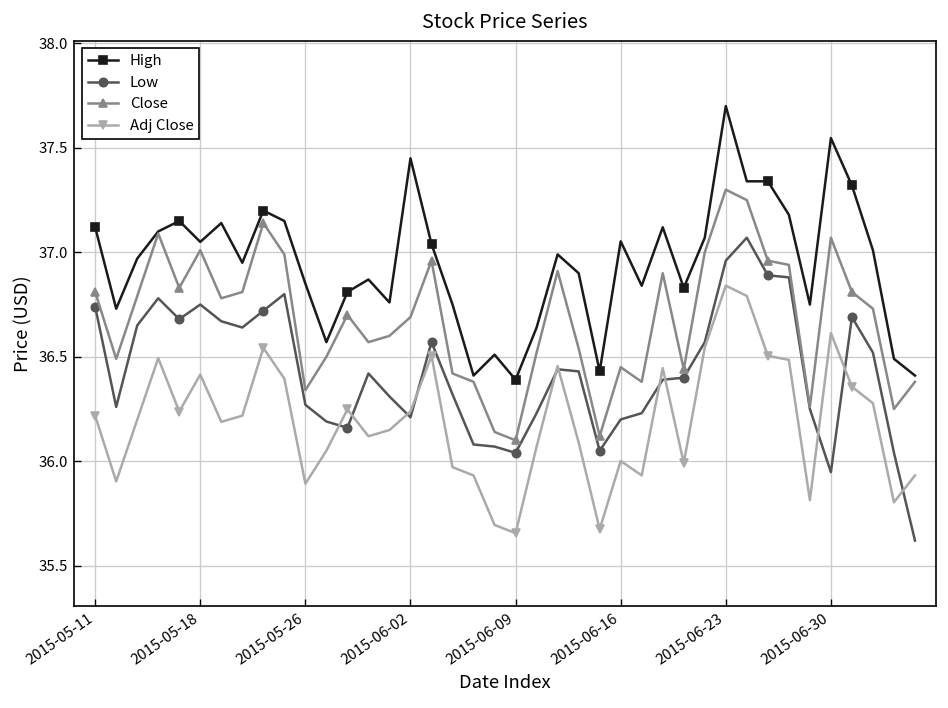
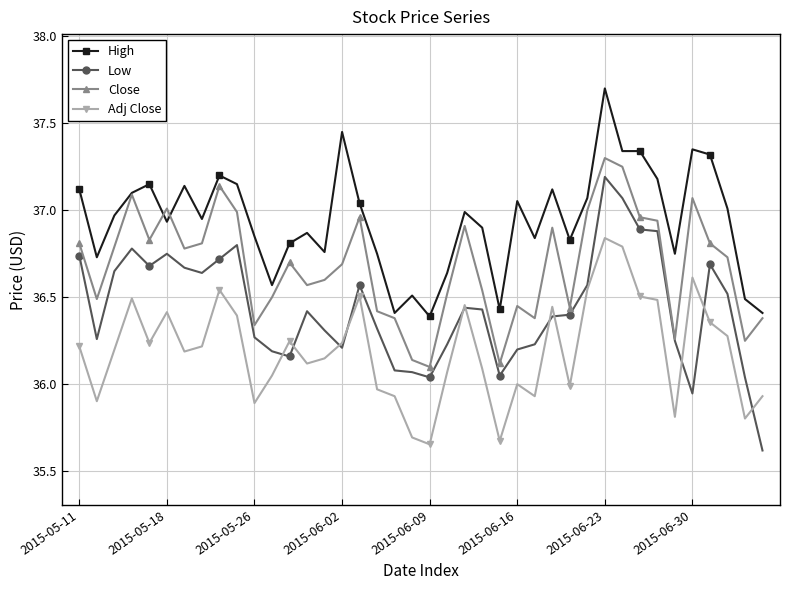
  {
    "High": {
      "2015-05-11": 37.12,
-     "2015-05-18": 37.05,
+     "2015-05-18": 36.93,
      "2015-05-26": 36.85,
      "2015-06-02": 37.45,
      "2015-06-09": 36.39,
      "2015-06-16": 37.05,
      "2015-06-23": 37.70,
-     "2015-06-30": 37.55
+     "2015-06-30": 37.35
    },
    "Low": {
      "2015-05-11": 36.74,
      "2015-05-18": 36.75,
      "2015-05-26": 36.27,
      "2015-06-02": 36.21,
      "2015-06-09": 36.04,
      "2015-06-16": 36.20,
-     "2015-06-23": 36.96,
+     "2015-06-23": 37.19,
      "2015-06-30": 35.95
    }
  }
